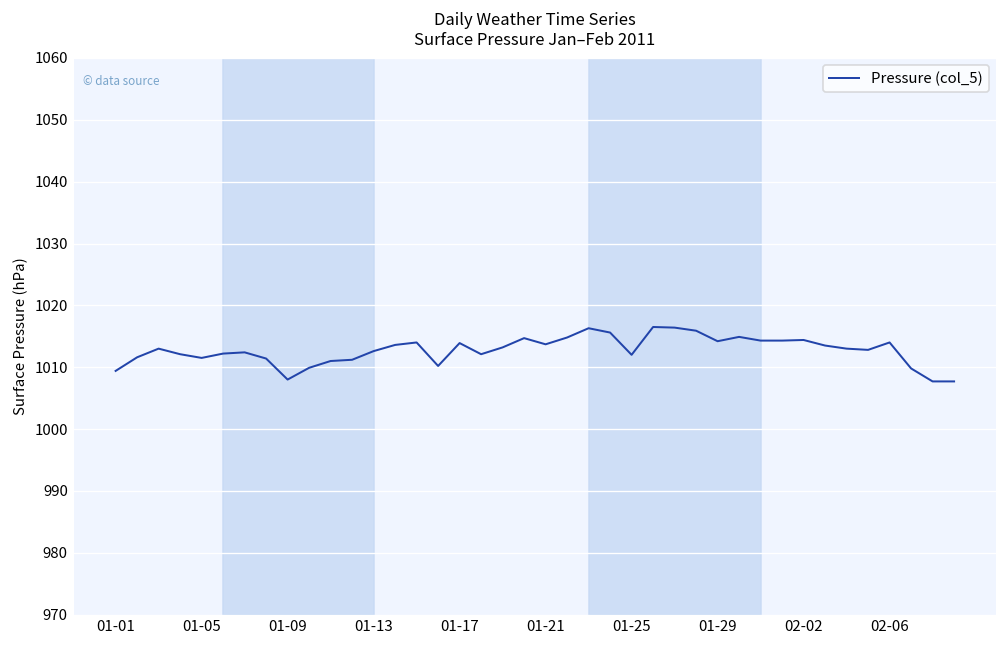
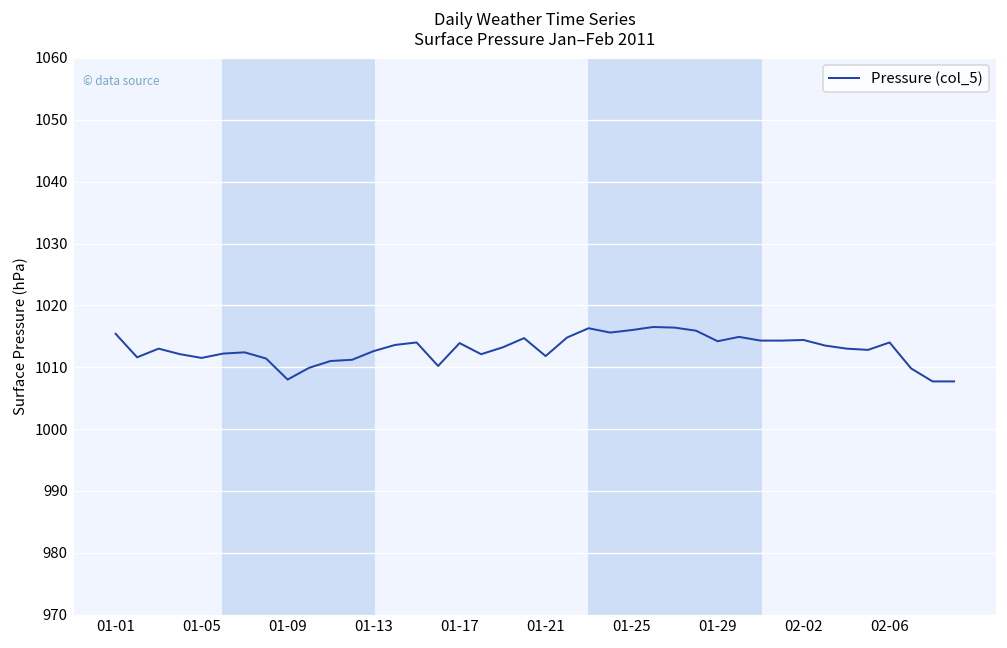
  {
-   "01-01": 1009,
+   "01-01": 1015,
    "01-05": 1012,
    "01-09": 1008,
    "01-13": 1013,
    "01-17": 1014,
-   "01-21": 1014,
-   "01-25": 1012,
+   "01-21": 1012,
+   "01-25": 1016,
    "01-29": 1014,
    "02-02": 1014,
    "02-06": 1014
  }
